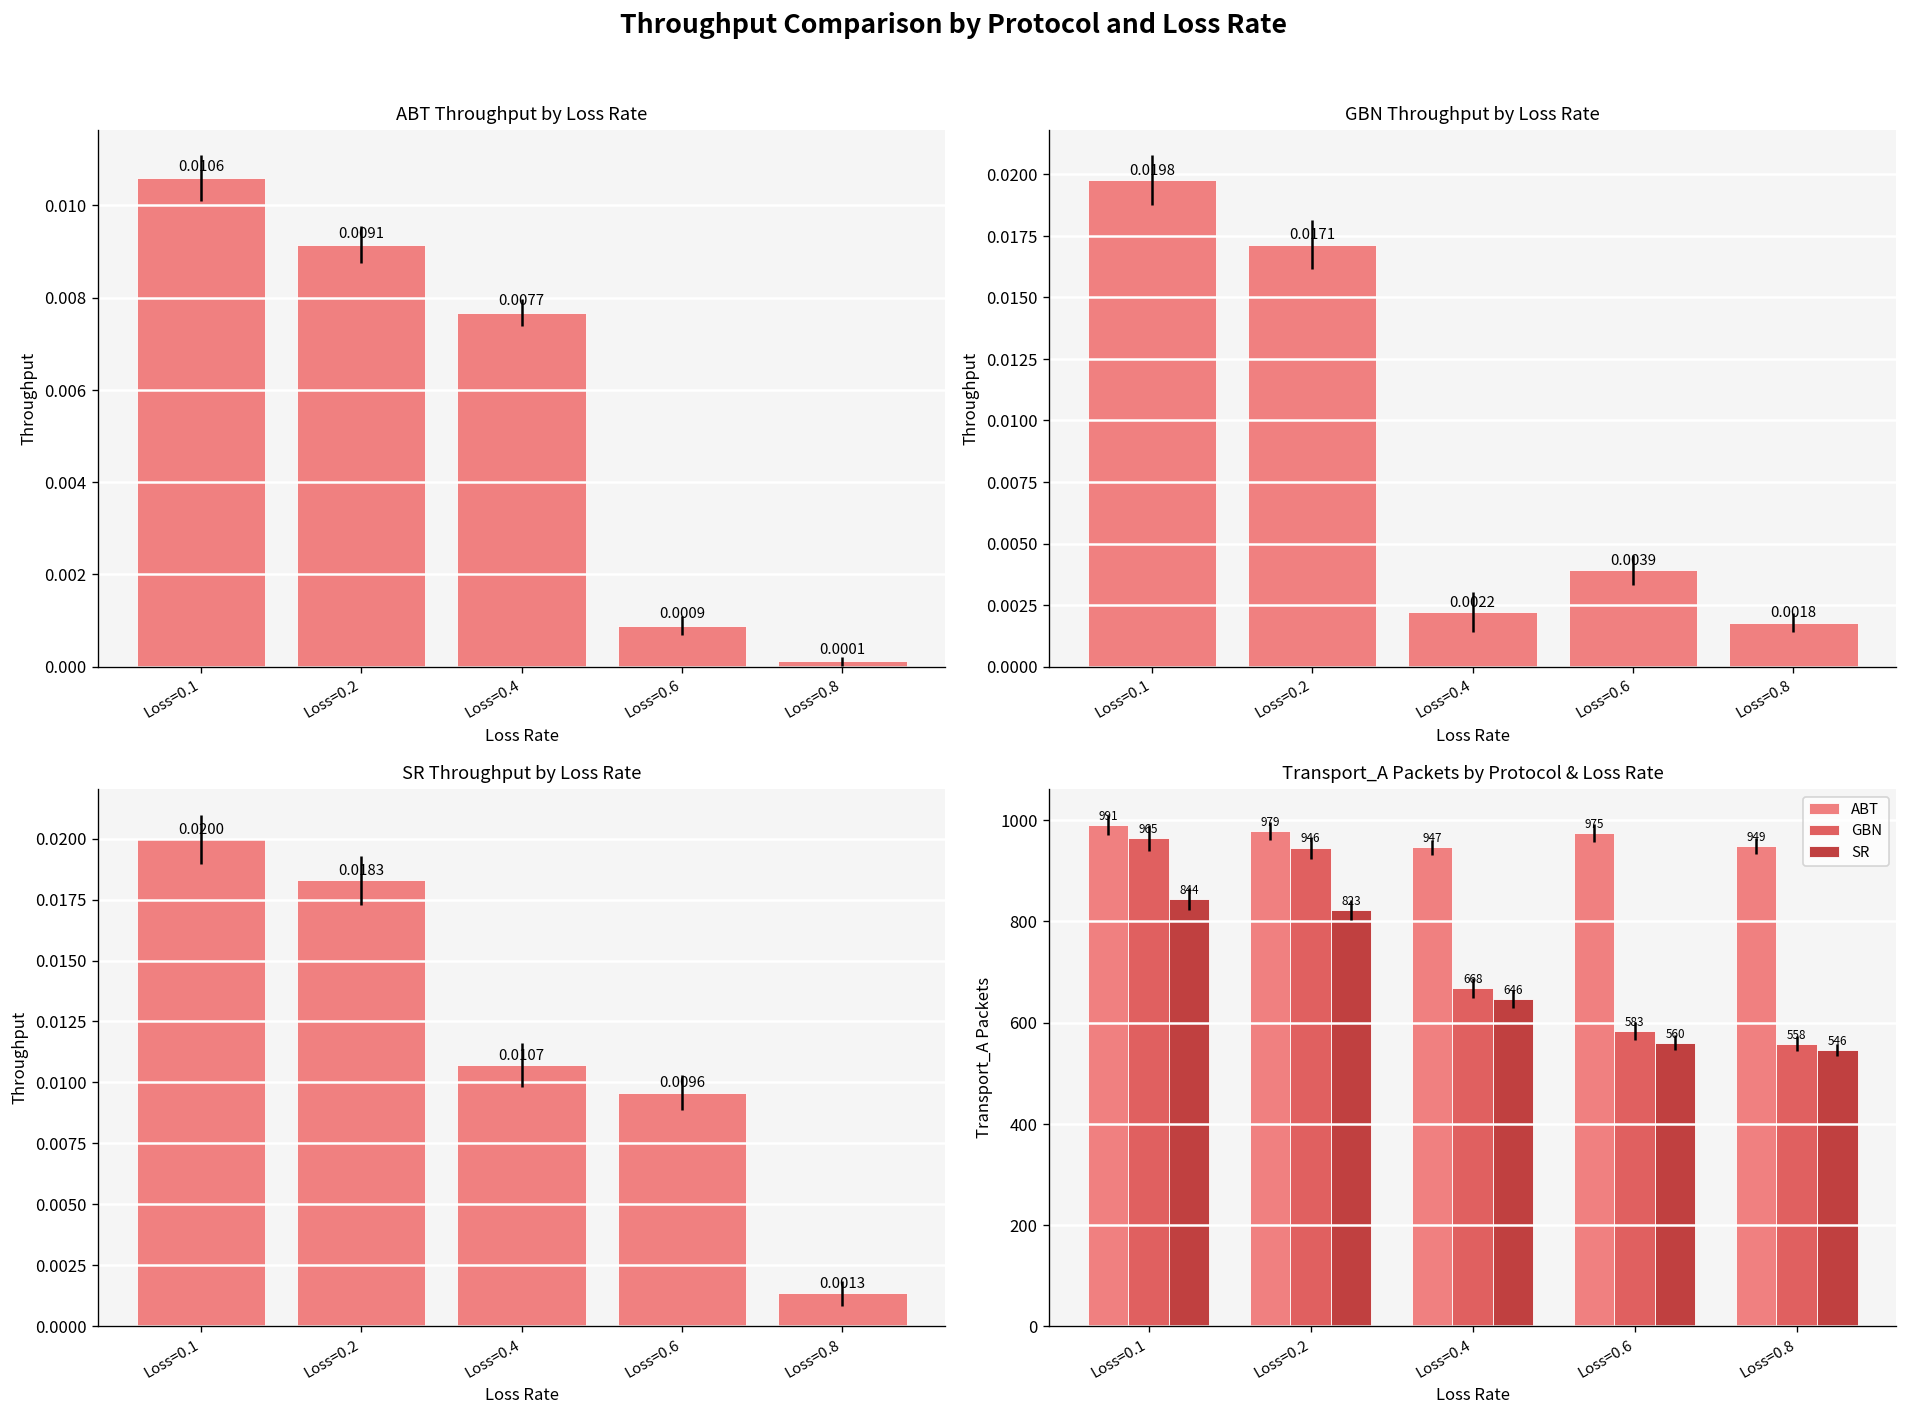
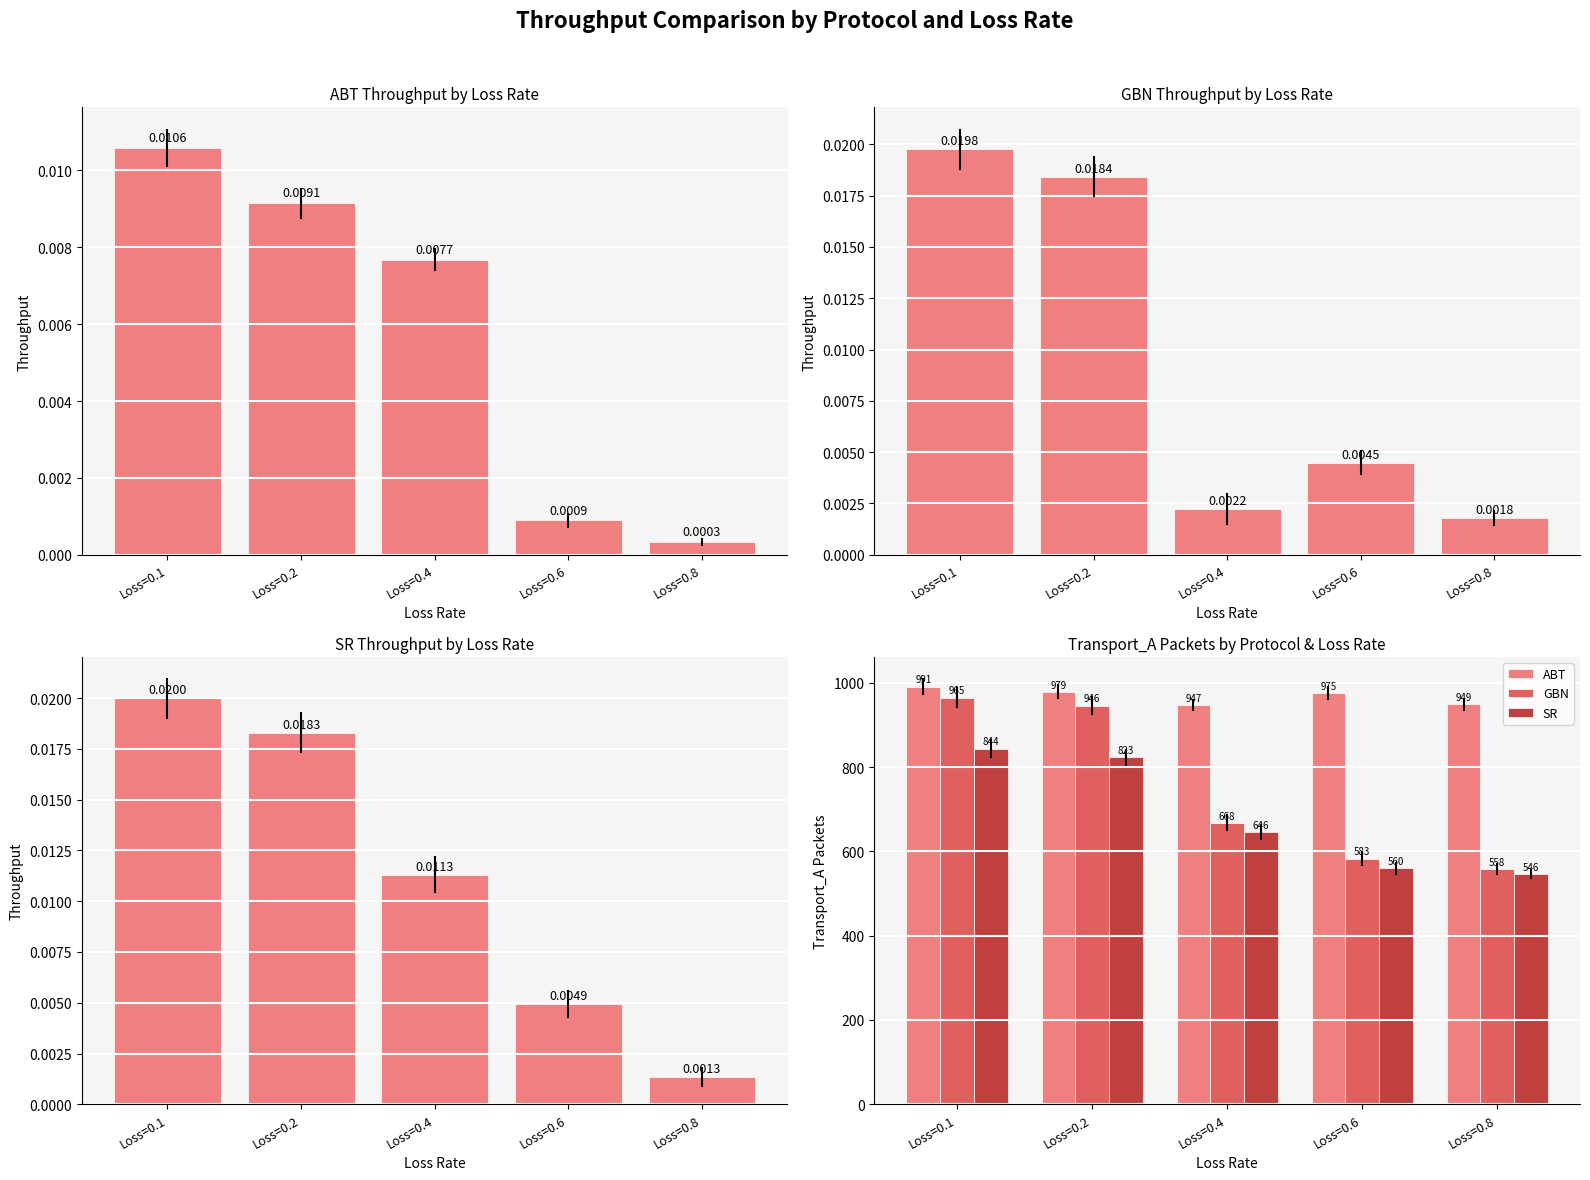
  {
    "ABT Throughput by Loss Rate": {
      "Loss=0.1": 0.0106,
      "Loss=0.2": 0.0091,
      "Loss=0.4": 0.0077,
      "Loss=0.6": 0.0009,
-     "Loss=0.8": 0.0001
+     "Loss=0.8": 0.0003
    },
    "GBN Throughput by Loss Rate": {
      "Loss=0.1": 0.0198,
-     "Loss=0.2": 0.0171,
+     "Loss=0.2": 0.0184,
      "Loss=0.4": 0.0022,
-     "Loss=0.6": 0.0039,
+     "Loss=0.6": 0.0045,
      "Loss=0.8": 0.0018
    },
    "SR Throughput by Loss Rate": {
      "Loss=0.1": 0.0200,
      "Loss=0.2": 0.0183,
-     "Loss=0.4": 0.0107,
-     "Loss=0.6": 0.0096,
+     "Loss=0.4": 0.0113,
+     "Loss=0.6": 0.0049,
      "Loss=0.8": 0.0013
    }
  }
